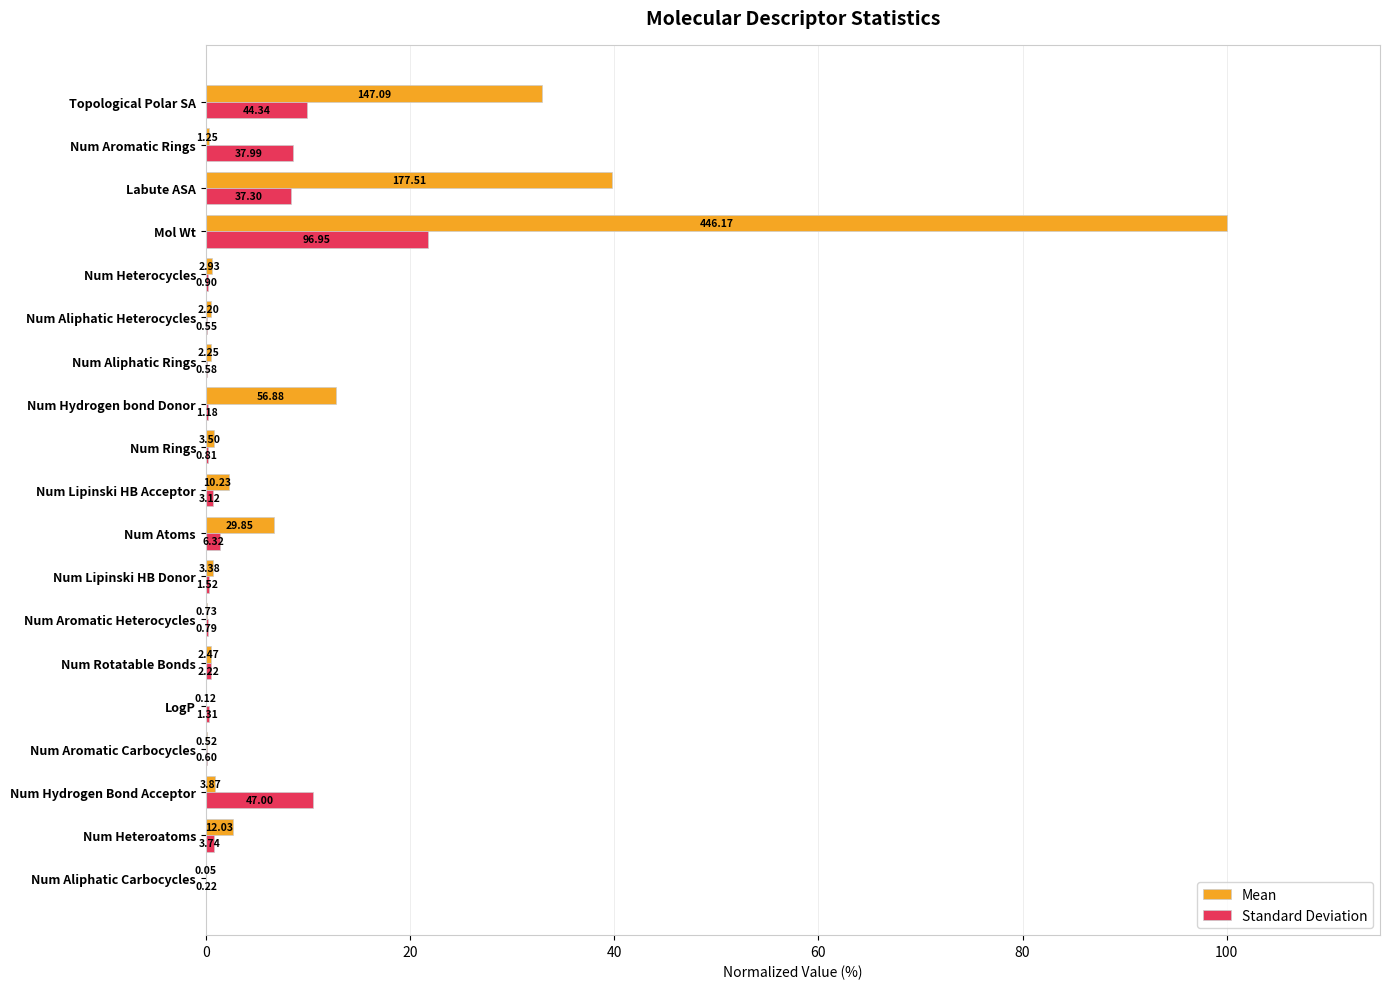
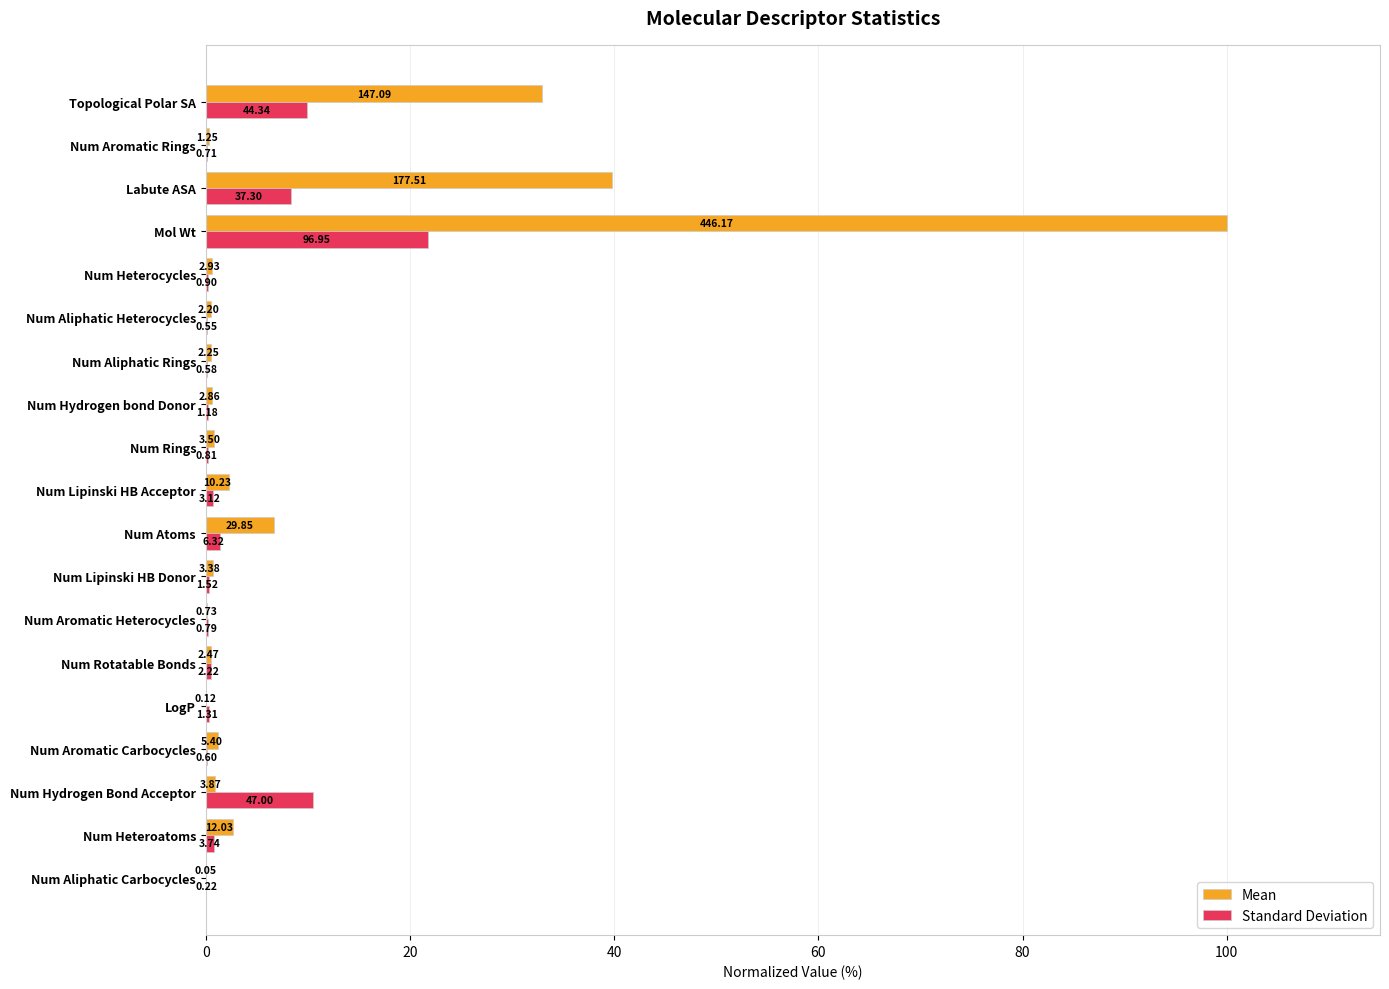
  {
    "Mean": {
-     "Num Hydrogen bond Donor": 56.88,
-     "Num Aromatic Carbocycles": 0.52
+     "Num Hydrogen bond Donor": 2.86,
+     "Num Aromatic Carbocycles": 5.40
    },
    "Standard Deviation": {
-     "Num Aromatic Rings": 37.99,
+     "Num Aromatic Rings": 0.71,
      "Num Aliphatic Carbocycles": 0.05
    }
  }
